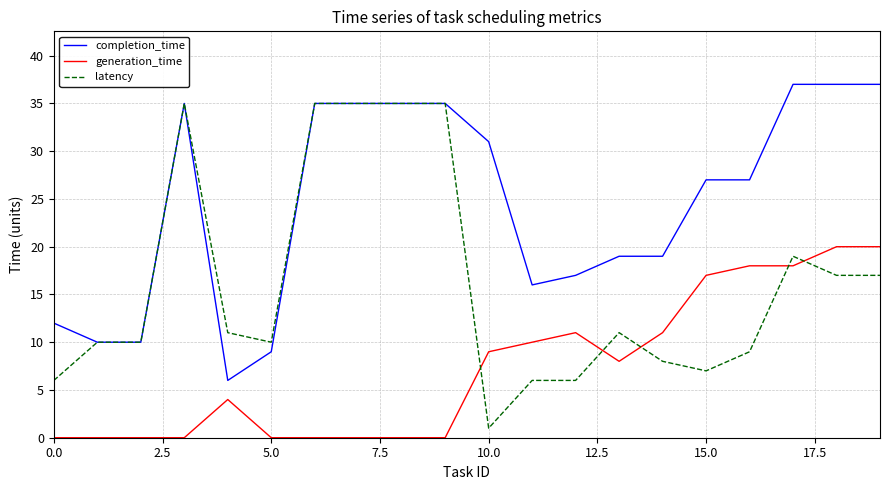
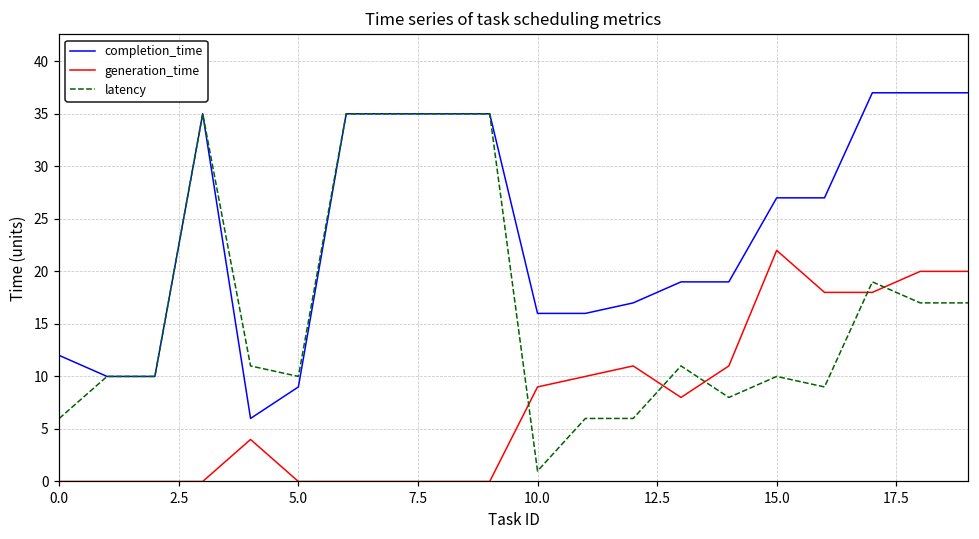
  {
    "completion_time": {
      "0.0": 12,
      "5.0": 9,
-     "10.0": 31,
+     "10.0": 16,
      "15.0": 27
    },
    "generation_time": {
      "0.0": 0,
      "5.0": 0,
      "10.0": 9,
-     "15.0": 17
+     "15.0": 22
    },
    "latency": {
      "0.0": 6,
      "5.0": 10,
      "10.0": 1,
-     "15.0": 7
+     "15.0": 10
    }
  }
